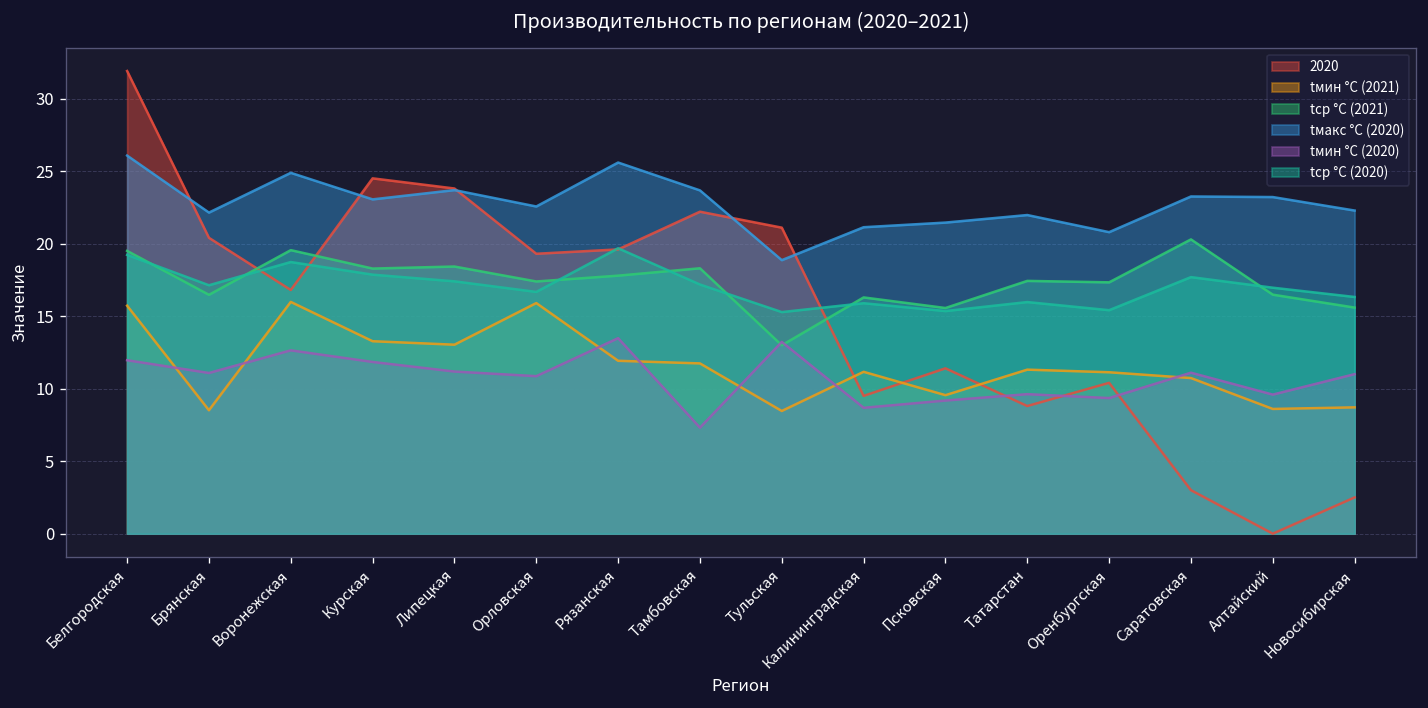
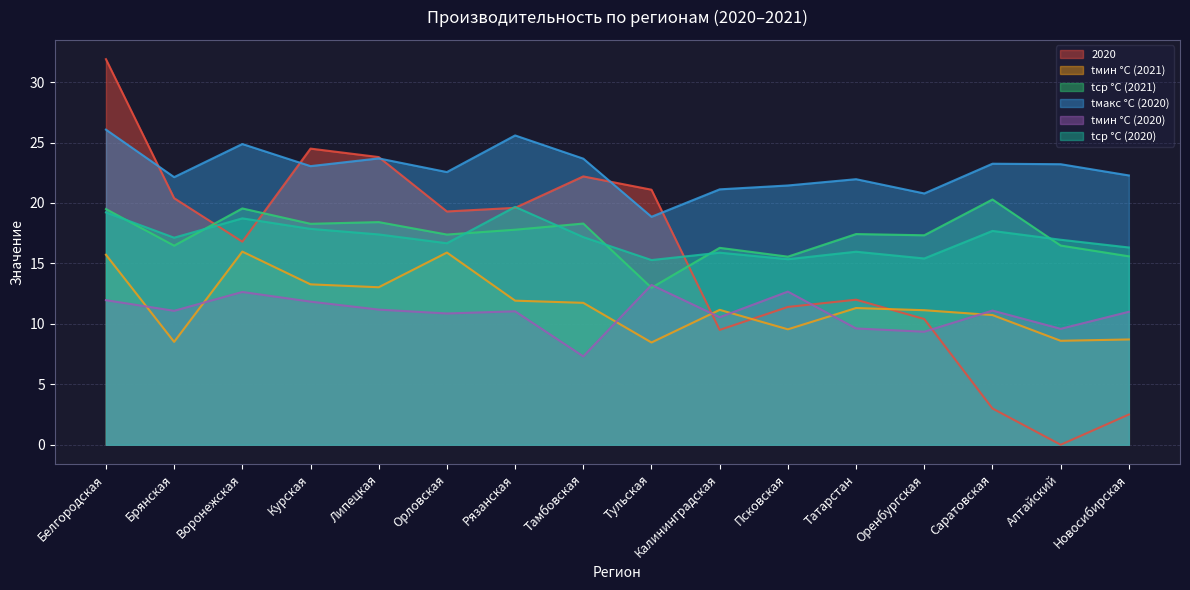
  {
    "2020": {
      "Белгородская": 31.9,
      "Брянская": 20.4,
      "Воронежская": 16.8,
      "Курская": 24.5,
      "Орловская": 19.3,
      "Тамбовская": 22.2,
      "Тульская": 21.1,
      "Калининградская": 9.5,
      "Псковская": 11.4,
-     "Татарстан": 8.8,
+     "Татарстан": 12.0,
      "Оренбургская": 10.4,
      "Саратовская": 3.0,
      "Алтайский": 0.0,
      "Новосибирская": 2.5
    },
    "tмин °C (2021)": {
      "Белгородская": 15.7,
      "Брянская": 8.5,
      "Воронежская": 16.0,
      "Курская": 13.3,
      "Липецкая": 13.0,
      "Орловская": 15.9,
      "Рязанская": 11.9,
      "Тамбовская": 11.7,
      "Тульская": 8.5,
      "Калининградская": 11.2,
      "Псковская": 9.6,
      "Татарстан": 11.3,
      "Оренбургская": 11.1,
      "Саратовская": 10.7,
      "Алтайский": 8.6,
      "Новосибирская": 8.7
    },
    "tмин °C (2020)": {
      "Белгородская": 12.0,
      "Брянская": 11.1,
      "Воронежская": 12.6,
      "Курская": 11.8,
      "Липецкая": 11.2,
      "Орловская": 10.9,
-     "Рязанская": 13.5,
+     "Рязанская": 11.0,
      "Тамбовская": 7.3,
      "Тульская": 13.2,
-     "Калининградская": 8.7,
-     "Псковская": 9.2,
+     "Калининградская": 10.6,
+     "Псковская": 12.7,
      "Татарстан": 9.6,
      "Оренбургская": 9.4,
      "Саратовская": 11.1,
      "Алтайский": 9.6,
      "Новосибирская": 11.0
    }
  }
